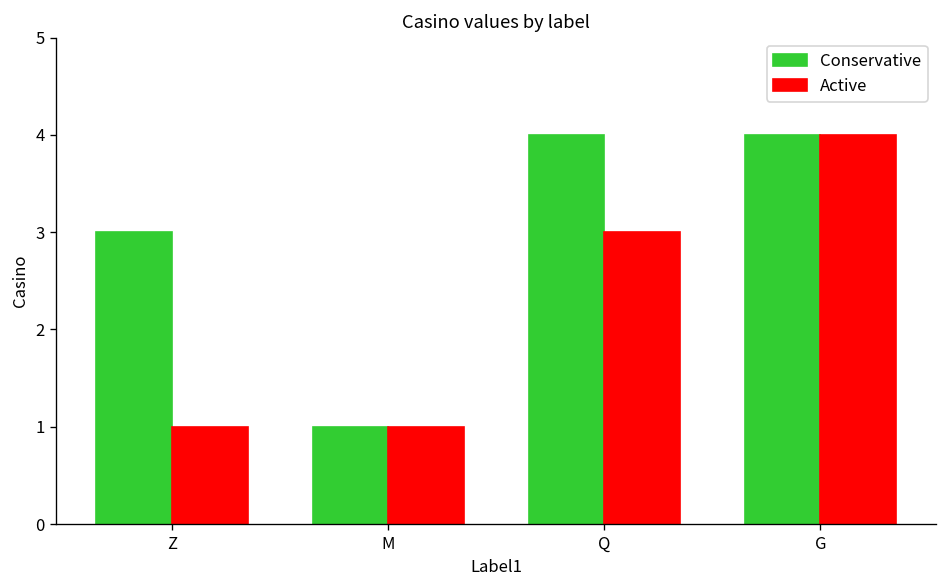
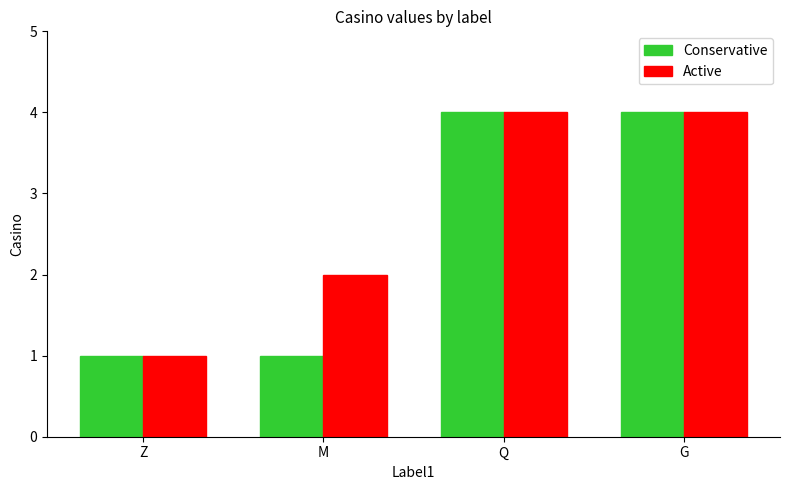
  {
    "Conservative": {
-     "Z": 3,
+     "Z": 1,
      "M": 1,
      "Q": 4,
      "G": 4
    },
    "Active": {
      "Z": 1,
-     "M": 1,
-     "Q": 3,
+     "M": 2,
+     "Q": 4,
      "G": 4
    }
  }
